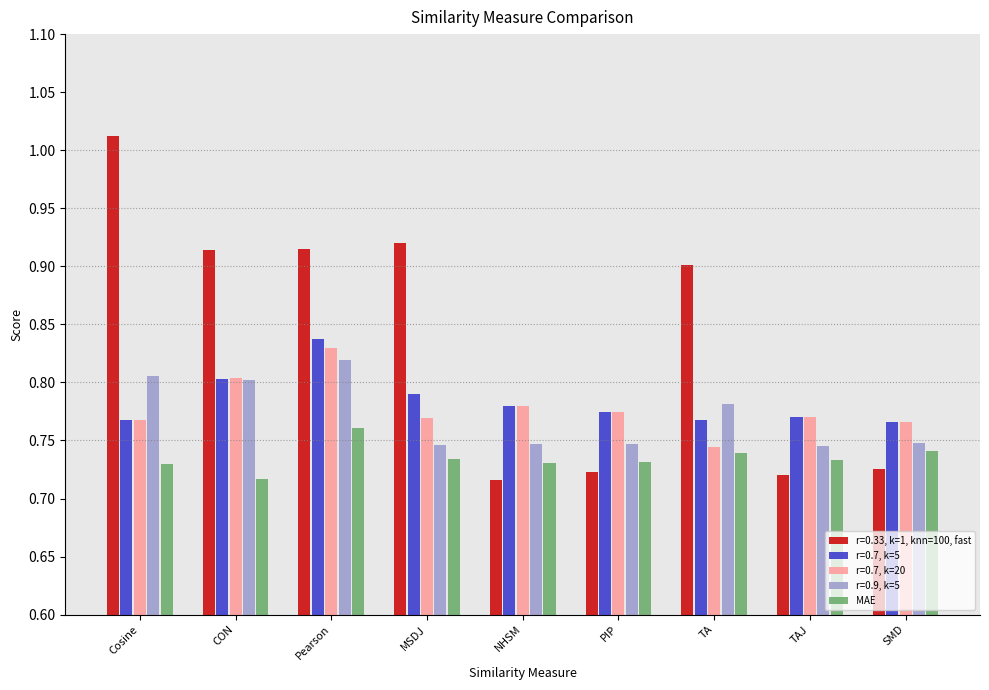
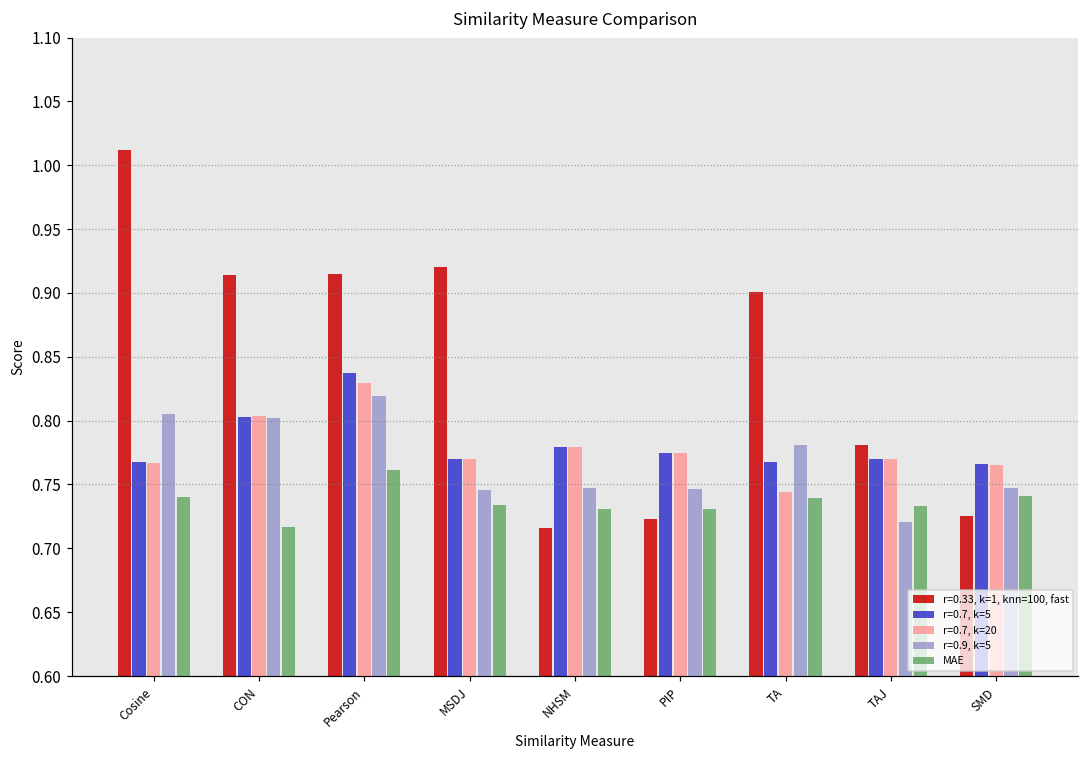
  {
    "r=0.33, k=1, knn=100, fast": {
      "Cosine": 1.012,
      "CON": 0.914,
      "Pearson": 0.915,
      "MSDJ": 0.921,
      "NHSM": 0.716,
      "PIP": 0.723,
      "TA": 0.901,
-     "TAJ": 0.721,
+     "TAJ": 0.781,
      "SMD": 0.725
    },
    "r=0.7, k=5": {
      "Cosine": 0.768,
      "CON": 0.803,
      "Pearson": 0.837,
-     "MSDJ": 0.790,
+     "MSDJ": 0.770,
      "NHSM": 0.779,
      "PIP": 0.775,
      "TA": 0.767,
      "TAJ": 0.770,
      "SMD": 0.766
    },
    "r=0.7, k=20": {
      "Cosine": 0.767,
      "CON": 0.803,
      "Pearson": 0.829,
      "MSDJ": 0.770,
      "NHSM": 0.779,
      "PIP": 0.775,
      "TA": 0.744,
      "TAJ": 0.770,
      "SMD": 0.766
    },
    "r=0.9, k=5": {
      "Cosine": 0.805,
      "CON": 0.802,
      "Pearson": 0.819,
      "MSDJ": 0.746,
      "NHSM": 0.747,
      "PIP": 0.747,
      "TA": 0.781,
-     "TAJ": 0.745,
+     "TAJ": 0.720,
      "SMD": 0.747
    },
    "MAE": {
-     "Cosine": 0.73,
+     "Cosine": 0.74,
      "CON": 0.717,
      "Pearson": 0.76,
      "MSDJ": 0.734,
      "NHSM": 0.73,
      "PIP": 0.73,
      "TA": 0.74,
      "TAJ": 0.733,
      "SMD": 0.74
    }
  }
